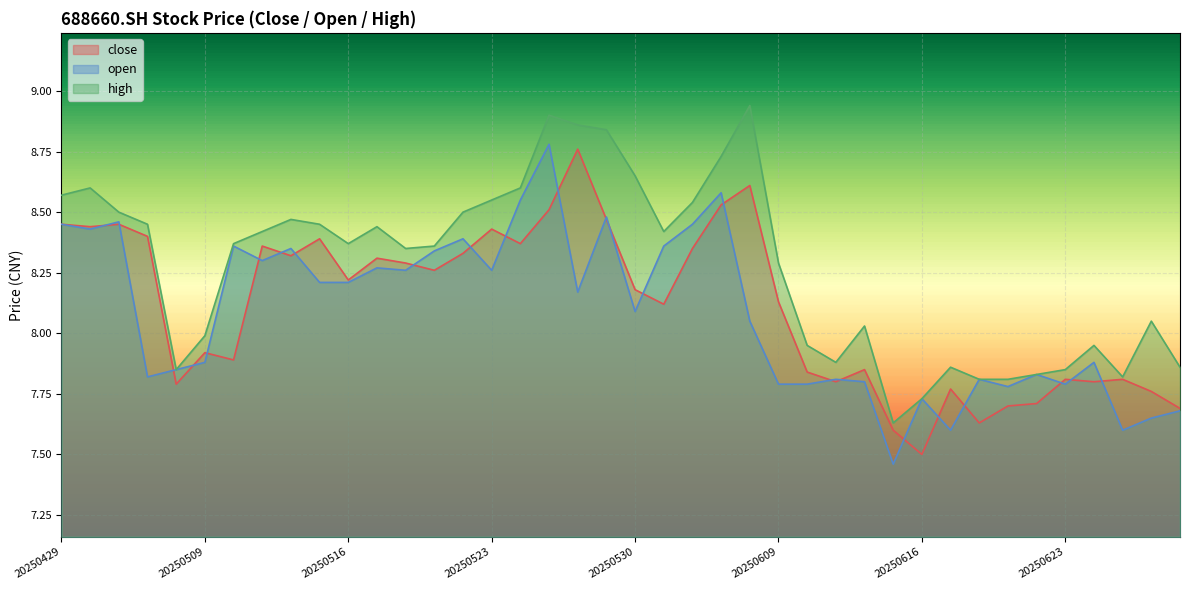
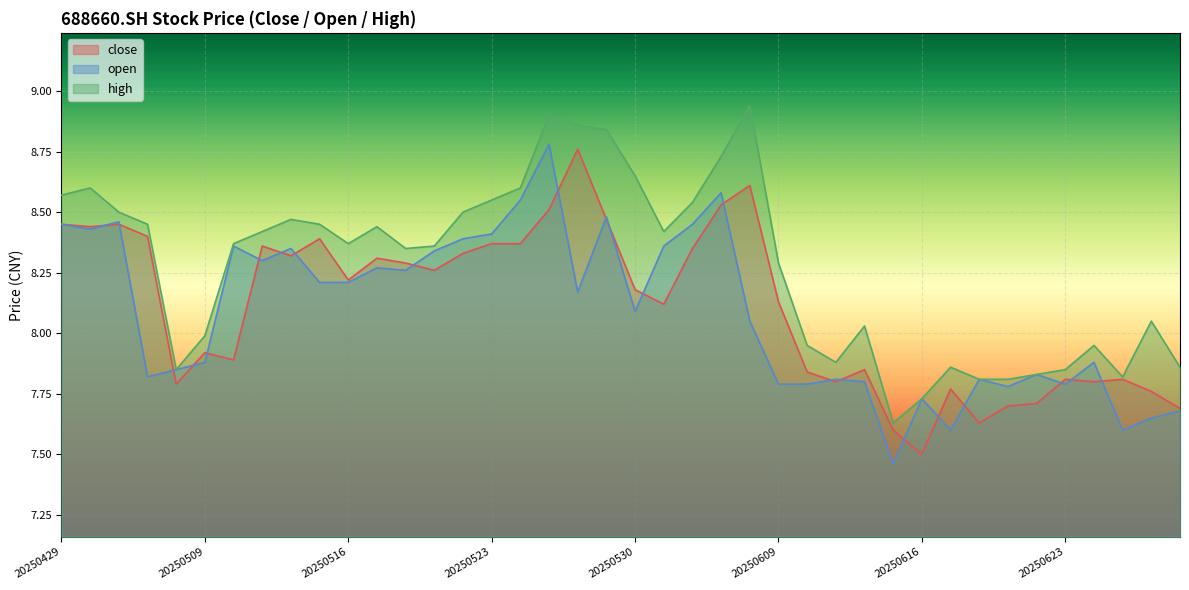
  {
    "close": {
      "20250509": 7.92,
-     "20250523": 8.43,
+     "20250523": 8.37,
      "20250530": 8.18,
      "20250609": 8.13,
      "20250616": 7.50,
      "20250623": 7.81
    },
    "open": {
      "20250509": 7.88,
-     "20250523": 8.26,
+     "20250523": 8.41,
      "20250530": 8.09,
      "20250609": 7.79,
      "20250623": 7.79
    },
    "high": {
      "20250429": 8.57,
      "20250509": 7.99,
      "20250516": 8.37,
      "20250523": 8.55,
      "20250530": 8.65,
      "20250609": 8.29,
      "20250623": 7.85
    }
  }
